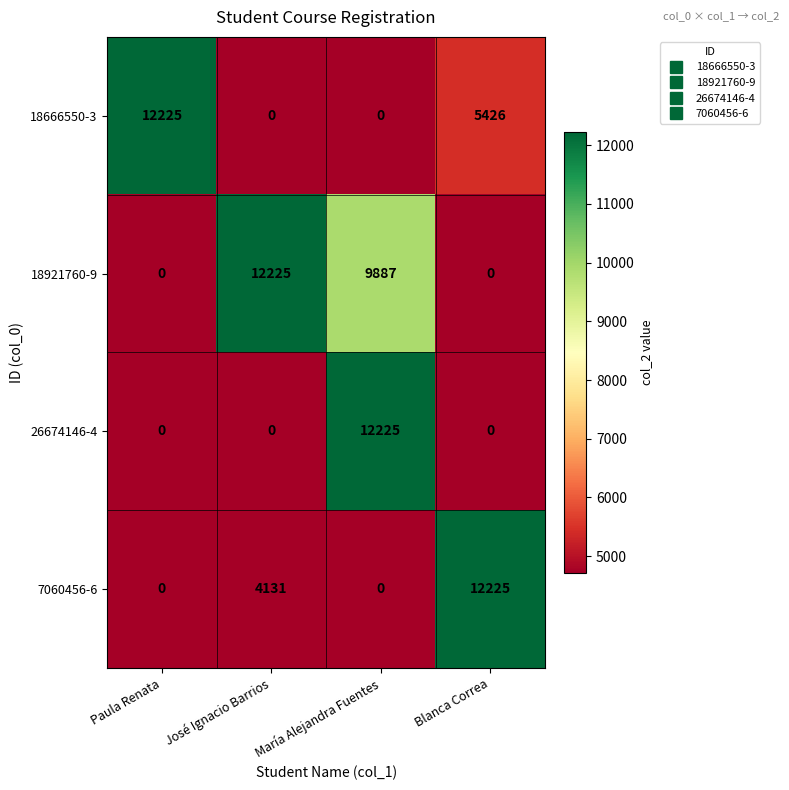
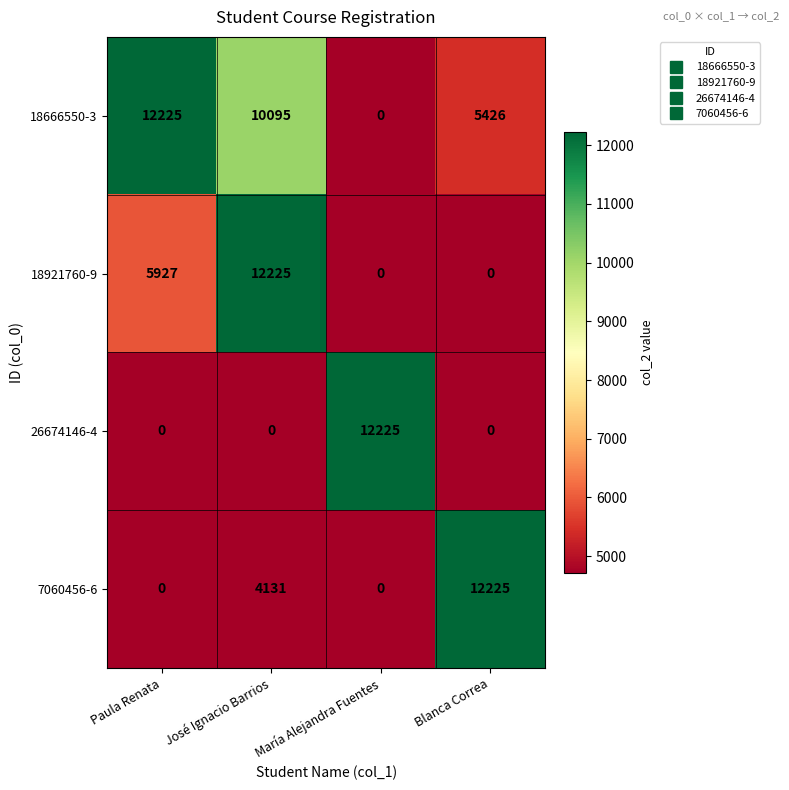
  {
    "18666550-3": {
      "Paula Renata": 12225,
-     "José Ignacio Barrios": 0,
+     "José Ignacio Barrios": 10095,
      "María Alejandra Fuentes": 0,
      "Blanca Correa": 5426
    },
    "18921760-9": {
-     "Paula Renata": 0,
+     "Paula Renata": 5927,
      "José Ignacio Barrios": 12225,
-     "María Alejandra Fuentes": 9887,
+     "María Alejandra Fuentes": 0,
      "Blanca Correa": 0
    },
    "26674146-4": {
      "Paula Renata": 0,
      "José Ignacio Barrios": 0,
      "María Alejandra Fuentes": 12225,
      "Blanca Correa": 0
    },
    "7060456-6": {
      "Paula Renata": 0,
      "José Ignacio Barrios": 4131,
      "María Alejandra Fuentes": 0,
      "Blanca Correa": 12225
    }
  }
